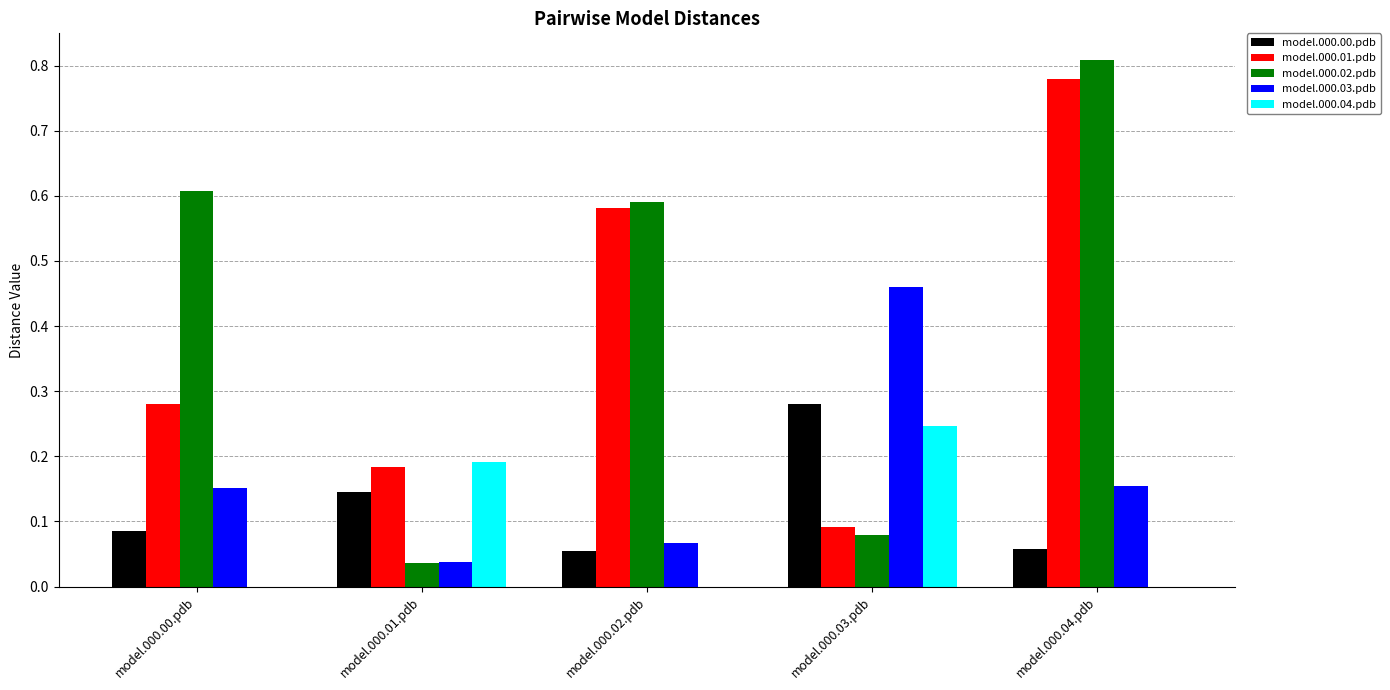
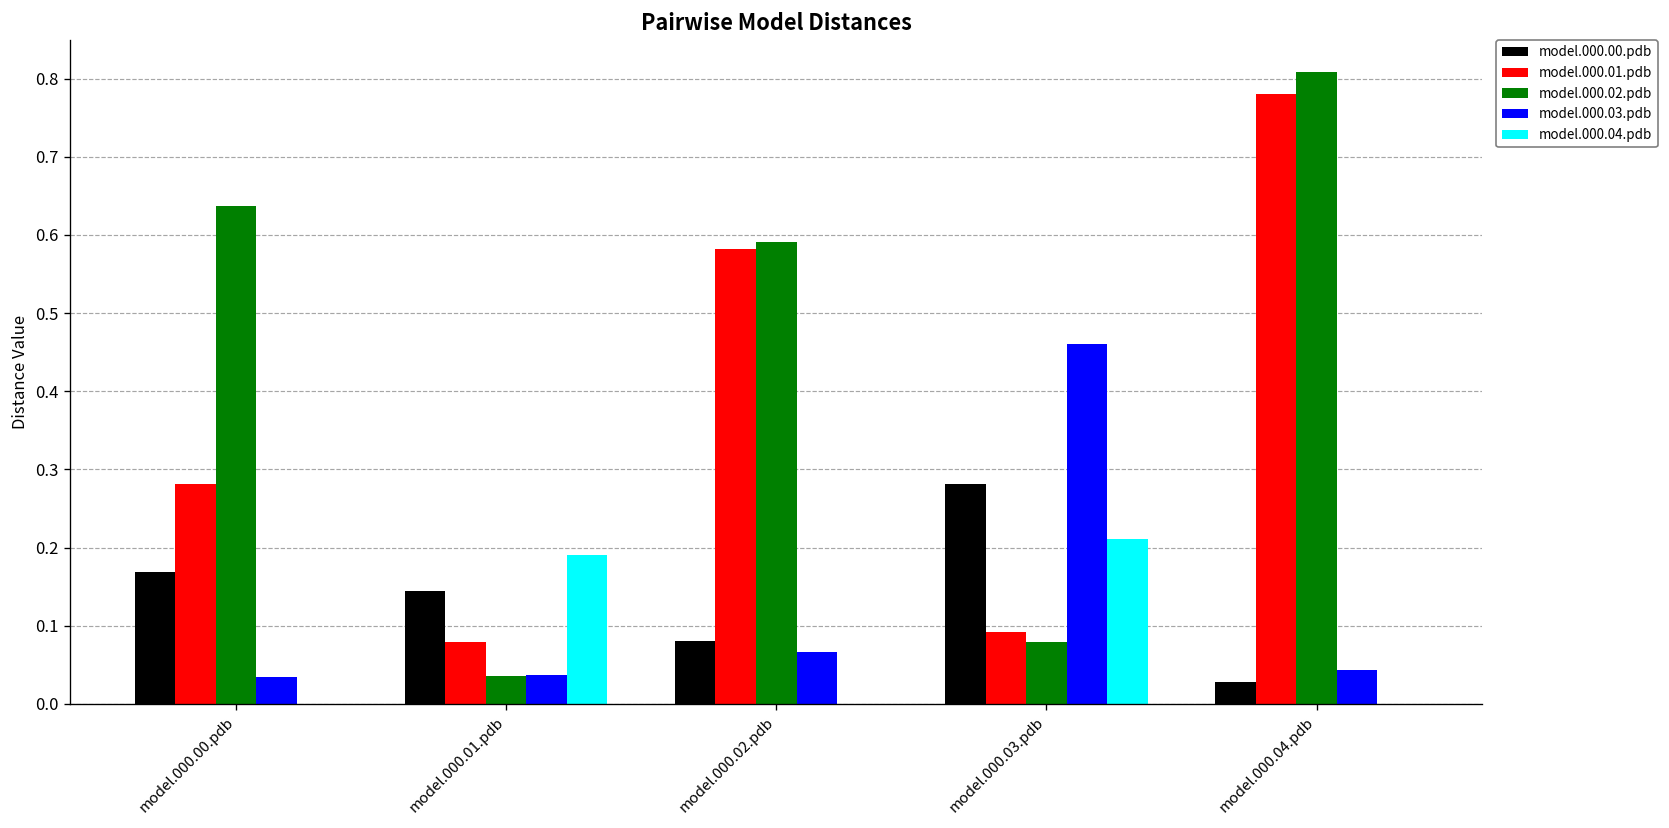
  {
    "model.000.00.pdb": {
-     "model.000.00.pdb": 0.09,
+     "model.000.00.pdb": 0.17,
      "model.000.01.pdb": 0.15,
-     "model.000.02.pdb": 0.05,
+     "model.000.02.pdb": 0.08,
      "model.000.03.pdb": 0.28,
-     "model.000.04.pdb": 0.06
+     "model.000.04.pdb": 0.03
    },
    "model.000.01.pdb": {
      "model.000.00.pdb": 0.28,
-     "model.000.01.pdb": 0.18,
+     "model.000.01.pdb": 0.08,
      "model.000.02.pdb": 0.58,
      "model.000.03.pdb": 0.09,
      "model.000.04.pdb": 0.78
    },
    "model.000.02.pdb": {
-     "model.000.00.pdb": 0.61,
+     "model.000.00.pdb": 0.64,
      "model.000.01.pdb": 0.04,
      "model.000.02.pdb": 0.59,
      "model.000.03.pdb": 0.08,
      "model.000.04.pdb": 0.81
    },
    "model.000.03.pdb": {
-     "model.000.00.pdb": 0.15,
+     "model.000.00.pdb": 0.03,
      "model.000.01.pdb": 0.04,
      "model.000.02.pdb": 0.07,
      "model.000.03.pdb": 0.46,
-     "model.000.04.pdb": 0.16
+     "model.000.04.pdb": 0.04
    },
    "model.000.04.pdb": {
      "model.000.00.pdb": 0.00,
      "model.000.01.pdb": 0.19,
      "model.000.02.pdb": 0.00,
-     "model.000.03.pdb": 0.25,
+     "model.000.03.pdb": 0.21,
      "model.000.04.pdb": 0.00
    }
  }
